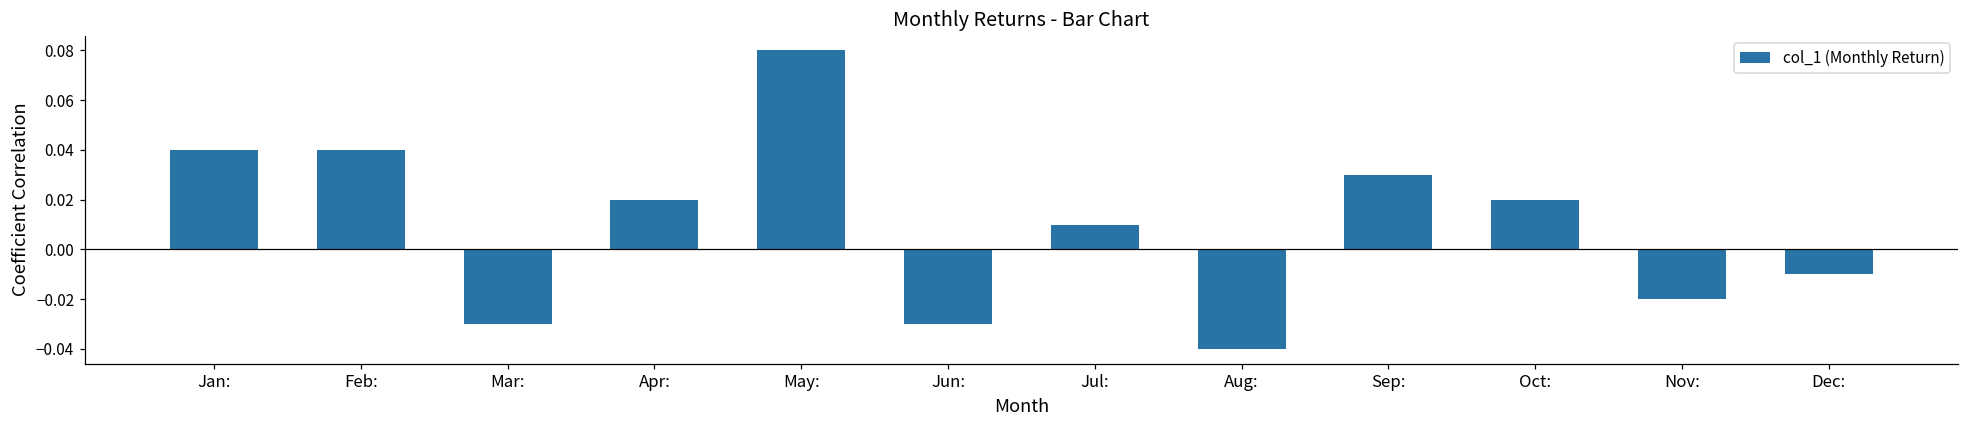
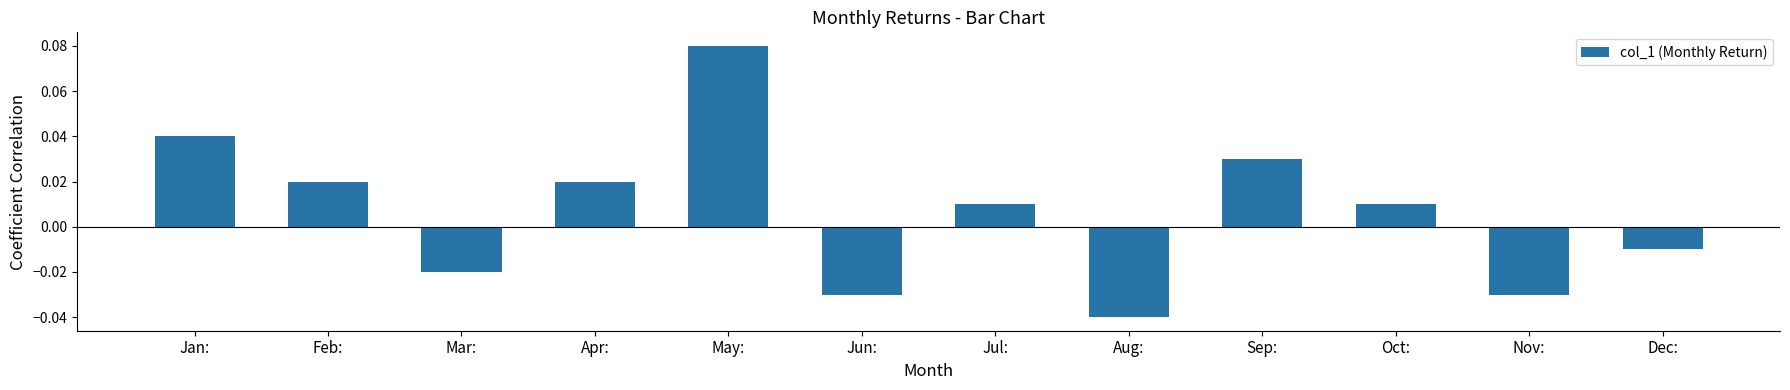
  {
    "Jan:": 0.04,
-   "Feb:": 0.04,
-   "Mar:": -0.03,
+   "Feb:": 0.02,
+   "Mar:": -0.02,
    "Apr:": 0.02,
    "May:": 0.08,
    "Jun:": -0.03,
    "Jul:": 0.01,
    "Aug:": -0.04,
    "Sep:": 0.03,
-   "Oct:": 0.02,
-   "Nov:": -0.02,
+   "Oct:": 0.01,
+   "Nov:": -0.03,
    "Dec:": -0.01
  }
